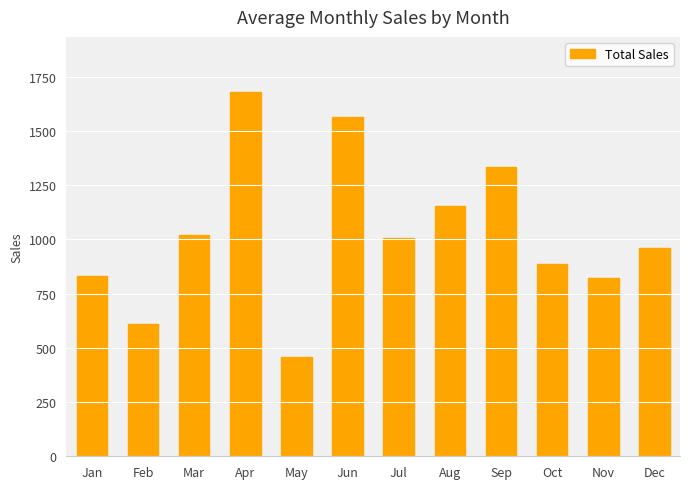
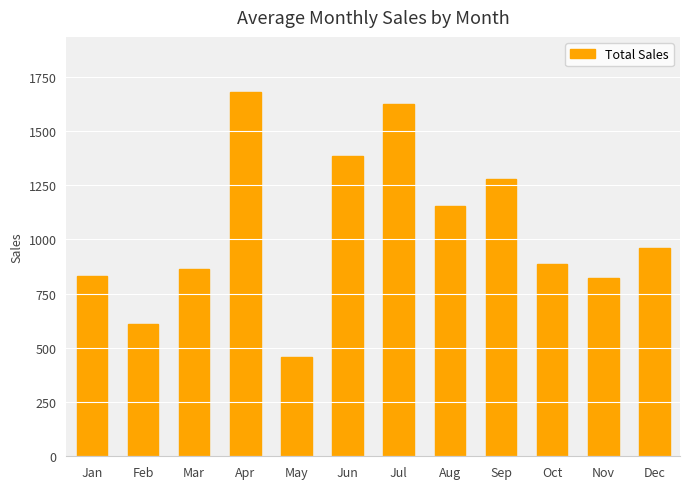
  {
    "Jan": 830,
    "Feb": 610,
-   "Mar": 1020,
+   "Mar": 860,
    "Apr": 1680,
    "May": 460,
-   "Jun": 1560,
-   "Jul": 1000,
+   "Jun": 1380,
+   "Jul": 1620,
    "Aug": 1150,
-   "Sep": 1330,
+   "Sep": 1280,
    "Oct": 880,
    "Nov": 820,
    "Dec": 960
  }
